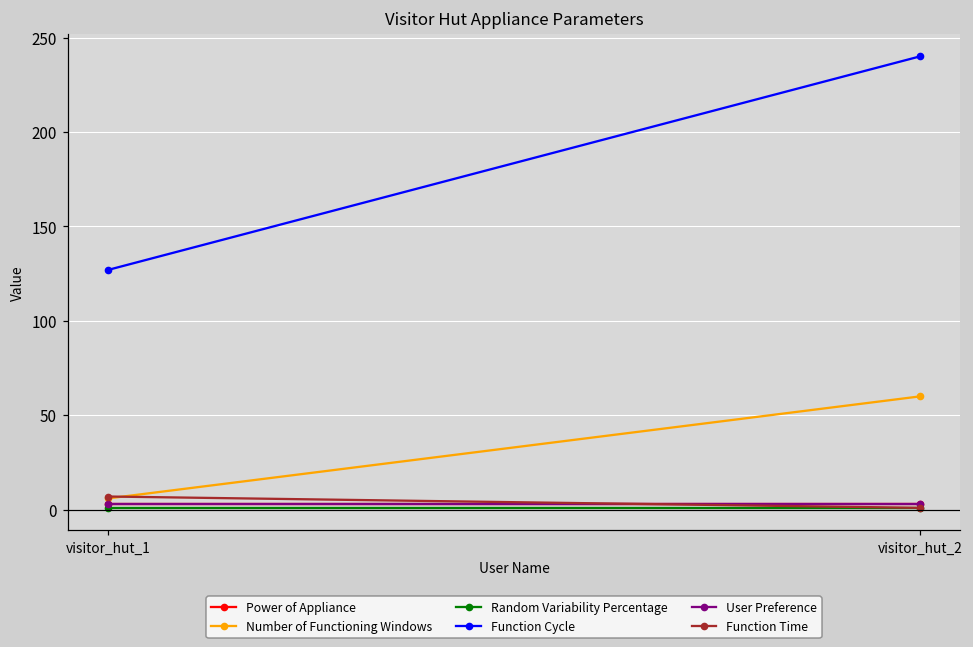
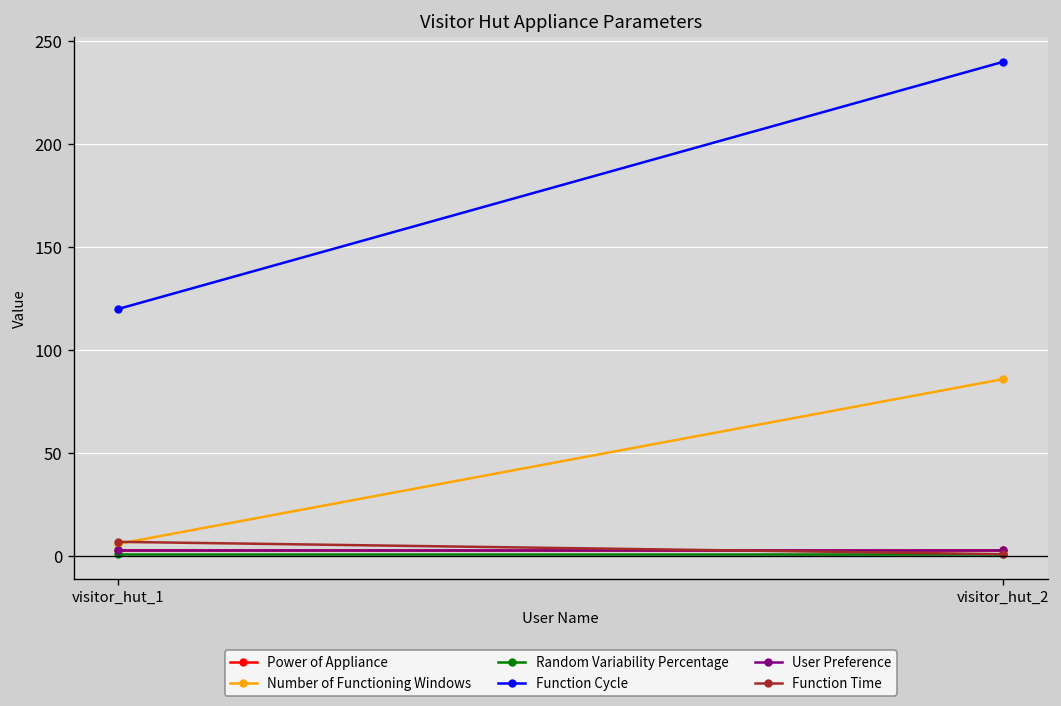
  {
    "User Preference": {
      "visitor_hut_1": 3,
      "visitor_hut_2": 3
    },
    "Number of Functioning Windows": {
-     "visitor_hut_2": 60
+     "visitor_hut_2": 86
    },
    "Random Variability Percentage": {
      "visitor_hut_1": 1
    },
    "Function Cycle": {
-     "visitor_hut_1": 127,
+     "visitor_hut_1": 120,
      "visitor_hut_2": 240
    }
  }
